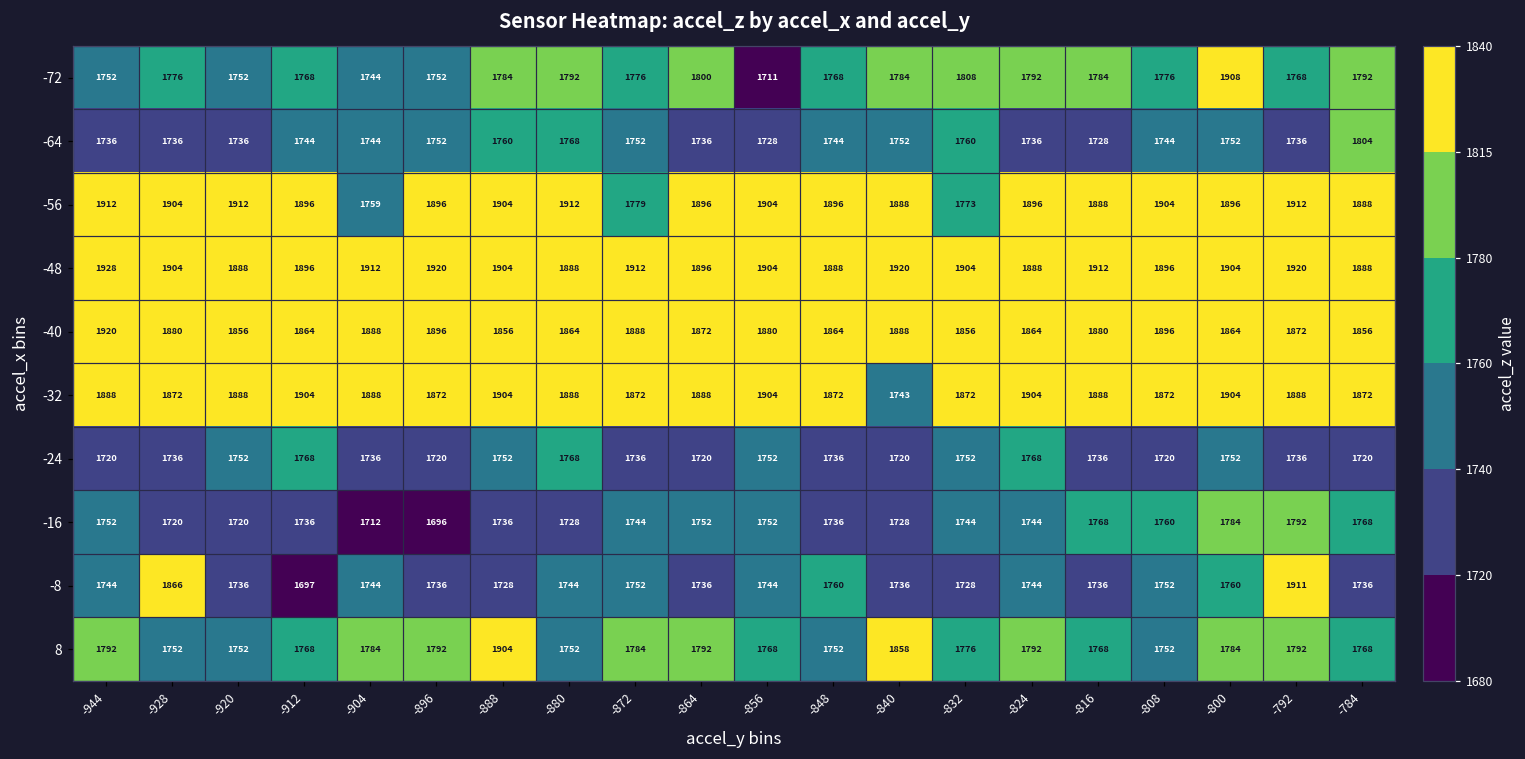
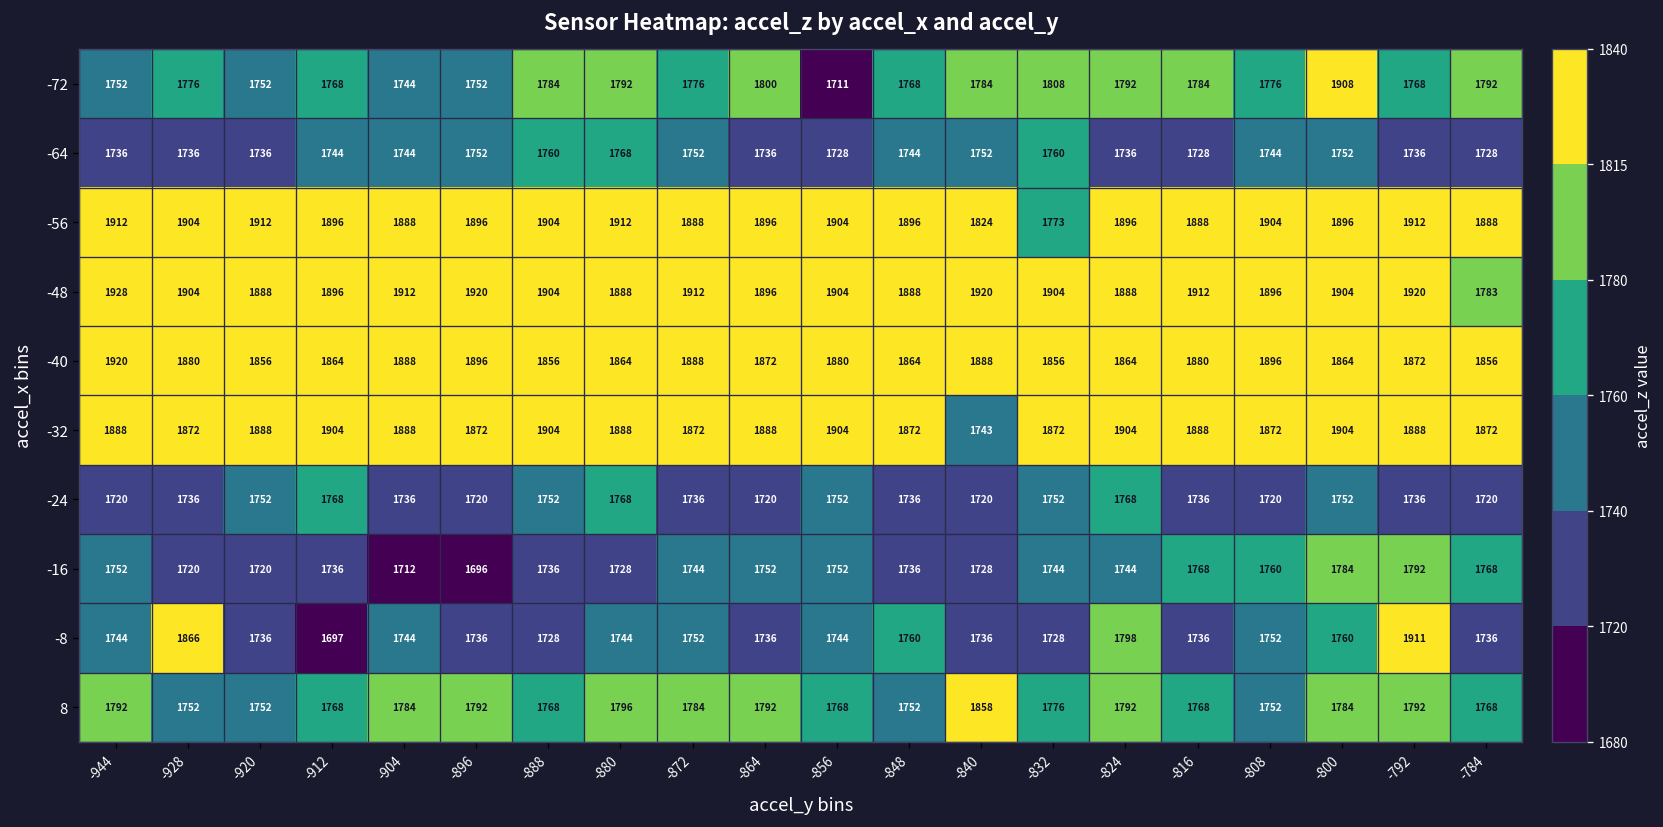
  {
    "-72": {
      "-944": 1752,
      "-928": 1776,
      "-920": 1752,
      "-912": 1768,
      "-904": 1744,
      "-896": 1752,
      "-888": 1784,
      "-880": 1792,
      "-872": 1776,
      "-864": 1800,
      "-856": 1711,
      "-848": 1768,
      "-840": 1784,
      "-832": 1808,
      "-824": 1792,
      "-816": 1784,
      "-808": 1776,
      "-800": 1908,
      "-792": 1768,
      "-784": 1792
    },
    "-64": {
      "-944": 1736,
      "-928": 1736,
      "-920": 1736,
      "-912": 1744,
      "-904": 1744,
      "-896": 1752,
      "-888": 1760,
      "-880": 1768,
      "-872": 1752,
      "-864": 1736,
      "-856": 1728,
      "-848": 1744,
      "-840": 1752,
      "-832": 1760,
      "-824": 1736,
      "-816": 1728,
      "-808": 1744,
      "-800": 1752,
      "-792": 1736,
-     "-784": 1804
+     "-784": 1728
    },
    "-56": {
      "-944": 1912,
      "-928": 1904,
      "-920": 1912,
      "-912": 1896,
-     "-904": 1759,
+     "-904": 1888,
      "-896": 1896,
      "-888": 1904,
      "-880": 1912,
-     "-872": 1779,
+     "-872": 1888,
      "-864": 1896,
      "-856": 1904,
      "-848": 1896,
-     "-840": 1888,
+     "-840": 1824,
      "-832": 1773,
      "-824": 1896,
      "-816": 1888,
      "-808": 1904,
      "-800": 1896,
      "-792": 1912,
      "-784": 1888
    },
    "-48": {
      "-944": 1928,
      "-928": 1904,
      "-920": 1888,
      "-912": 1896,
      "-904": 1912,
      "-896": 1920,
      "-888": 1904,
      "-880": 1888,
      "-872": 1912,
      "-864": 1896,
      "-856": 1904,
      "-848": 1888,
      "-840": 1920,
      "-832": 1904,
      "-824": 1888,
      "-816": 1912,
      "-808": 1896,
      "-800": 1904,
      "-792": 1920,
-     "-784": 1888
+     "-784": 1783
    },
    "-40": {
      "-944": 1920,
      "-928": 1880,
      "-920": 1856,
      "-912": 1864,
      "-904": 1888,
      "-896": 1896,
      "-888": 1856,
      "-880": 1864,
      "-872": 1888,
      "-864": 1872,
      "-856": 1880,
      "-848": 1864,
      "-840": 1888,
      "-832": 1856,
      "-824": 1864,
      "-816": 1880,
      "-808": 1896,
      "-800": 1864,
      "-792": 1872,
      "-784": 1856
    },
    "-32": {
      "-944": 1888,
      "-928": 1872,
      "-920": 1888,
      "-912": 1904,
      "-904": 1888,
      "-896": 1872,
      "-888": 1904,
      "-880": 1888,
      "-872": 1872,
      "-864": 1888,
      "-856": 1904,
      "-848": 1872,
      "-840": 1743,
      "-832": 1872,
      "-824": 1904,
      "-816": 1888,
      "-808": 1872,
      "-800": 1904,
      "-792": 1888,
      "-784": 1872
    },
    "-24": {
      "-944": 1720,
      "-928": 1736,
      "-920": 1752,
      "-912": 1768,
      "-904": 1736,
      "-896": 1720,
      "-888": 1752,
      "-880": 1768,
      "-872": 1736,
      "-864": 1720,
      "-856": 1752,
      "-848": 1736,
      "-840": 1720,
      "-832": 1752,
      "-824": 1768,
      "-816": 1736,
      "-808": 1720,
      "-800": 1752,
      "-792": 1736,
      "-784": 1720
    },
    "-16": {
      "-944": 1752,
      "-928": 1720,
      "-920": 1720,
      "-912": 1736,
      "-904": 1712,
      "-896": 1696,
      "-888": 1736,
      "-880": 1728,
      "-872": 1744,
      "-864": 1752,
      "-856": 1752,
      "-848": 1736,
      "-840": 1728,
      "-832": 1744,
      "-824": 1744,
      "-816": 1768,
      "-808": 1760,
      "-800": 1784,
      "-792": 1792,
      "-784": 1768
    },
    "-8": {
      "-944": 1744,
      "-928": 1866,
      "-920": 1736,
      "-912": 1697,
      "-904": 1744,
      "-896": 1736,
      "-888": 1728,
      "-880": 1744,
      "-872": 1752,
      "-864": 1736,
      "-856": 1744,
      "-848": 1760,
      "-840": 1736,
      "-832": 1728,
-     "-824": 1744,
+     "-824": 1798,
      "-816": 1736,
      "-808": 1752,
      "-800": 1760,
      "-792": 1911,
      "-784": 1736
    },
    "8": {
      "-944": 1792,
      "-928": 1752,
      "-920": 1752,
      "-912": 1768,
      "-904": 1784,
      "-896": 1792,
-     "-888": 1904,
-     "-880": 1752,
+     "-888": 1768,
+     "-880": 1796,
      "-872": 1784,
      "-864": 1792,
      "-856": 1768,
      "-848": 1752,
      "-840": 1858,
      "-832": 1776,
      "-824": 1792,
      "-816": 1768,
      "-808": 1752,
      "-800": 1784,
      "-792": 1792,
      "-784": 1768
    }
  }
